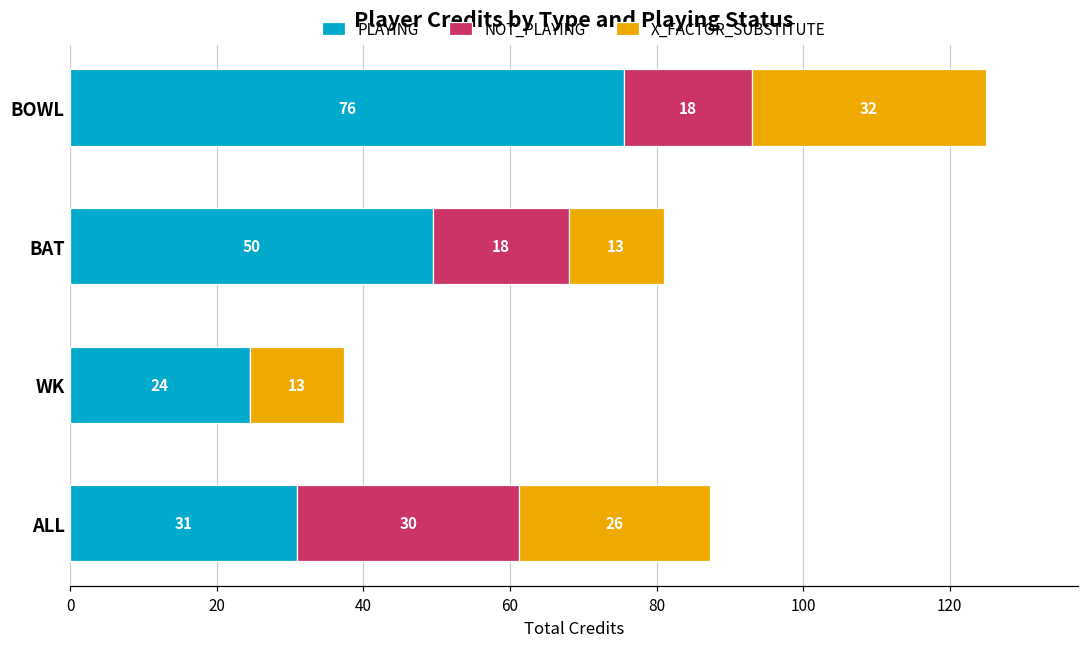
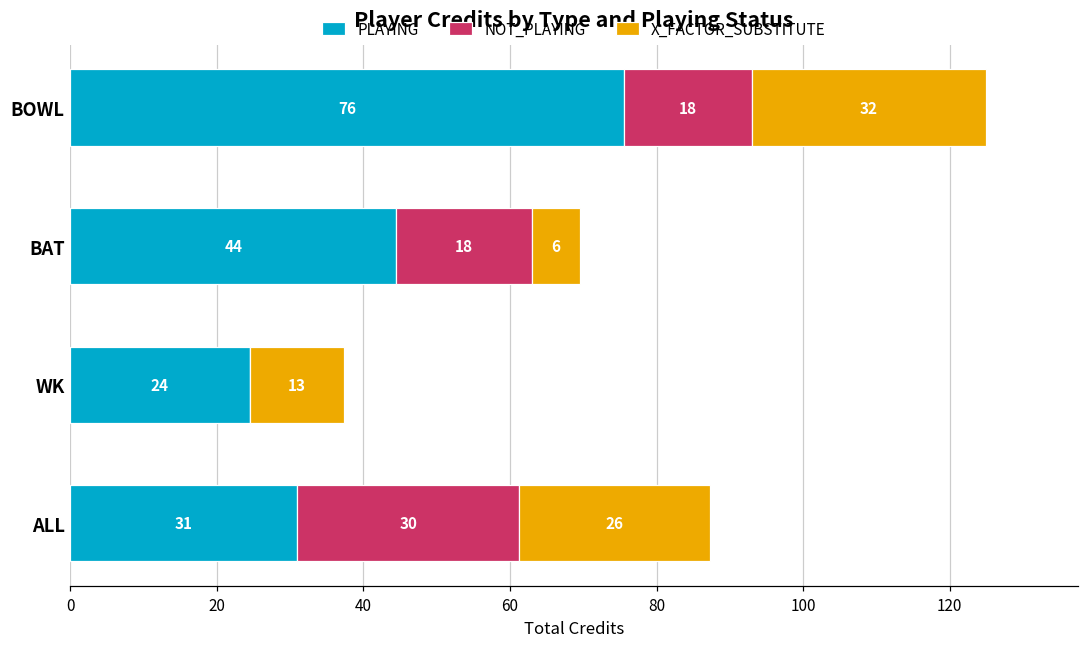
  {
    "PLAYING": {
      "BOWL": 76,
-     "BAT": 50,
+     "BAT": 44,
      "WK": 24,
      "ALL": 31
    },
    "NOT_PLAYING": {
      "BOWL": 18,
      "BAT": 18,
      "ALL": 30
    },
    "X_FACTOR_SUBSTITUTE": {
      "BOWL": 32,
-     "BAT": 13,
+     "BAT": 6,
      "WK": 13,
      "ALL": 26
    }
  }
